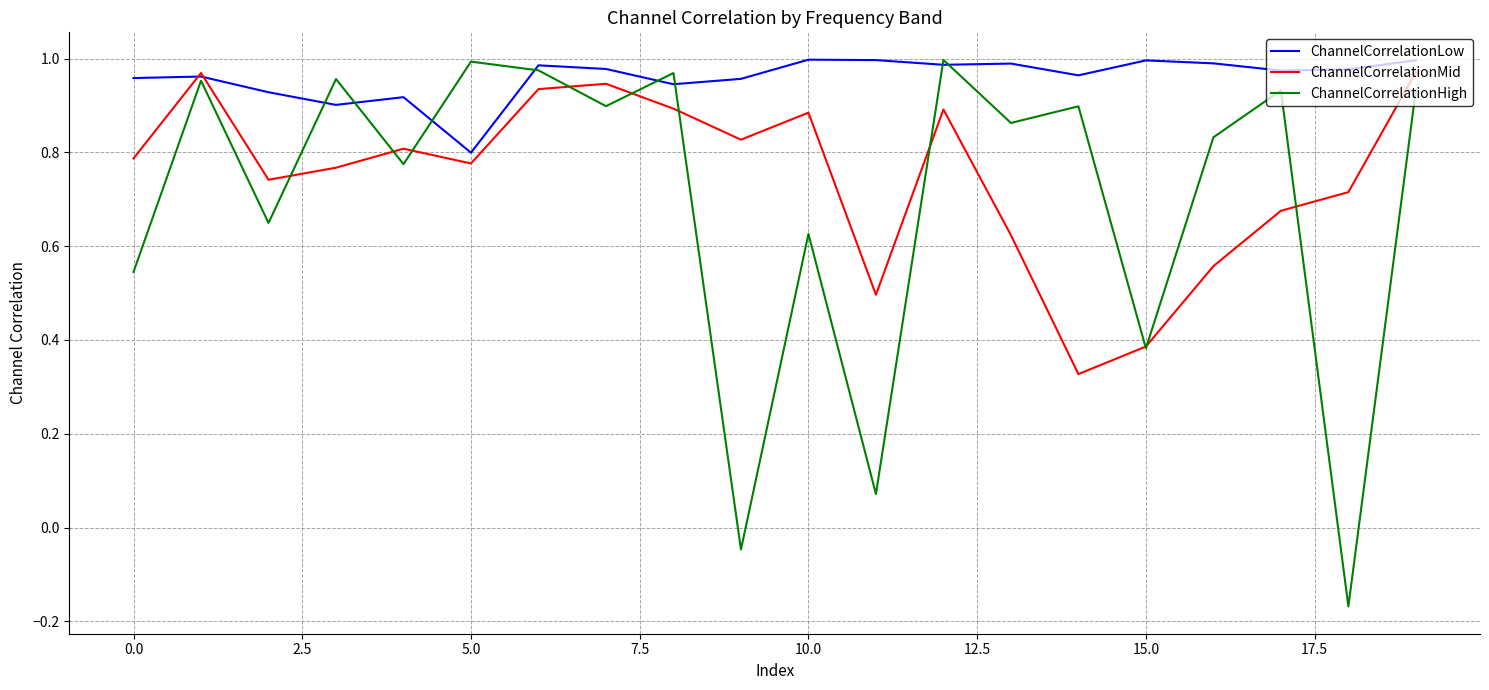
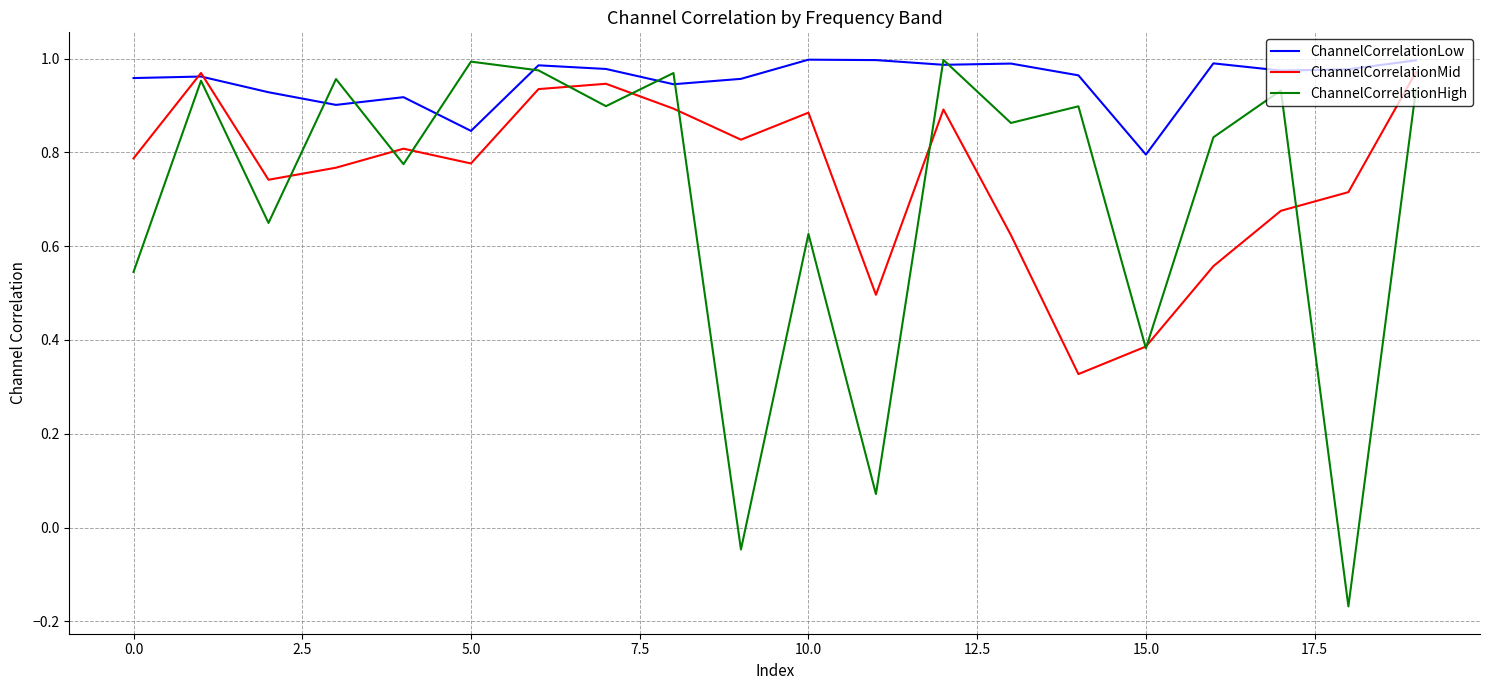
  {
    "ChannelCorrelationLow": {
      "0.0": 0.96,
-     "5.0": 0.80,
+     "5.0": 0.85,
      "10.0": 1.00,
-     "15.0": 1.00
+     "15.0": 0.80
    },
    "ChannelCorrelationMid": {
      "0.0": 0.79,
      "5.0": 0.78,
      "10.0": 0.88
    },
    "ChannelCorrelationHigh": {
      "0.0": 0.54,
      "5.0": 0.99,
      "10.0": 0.63
    }
  }
